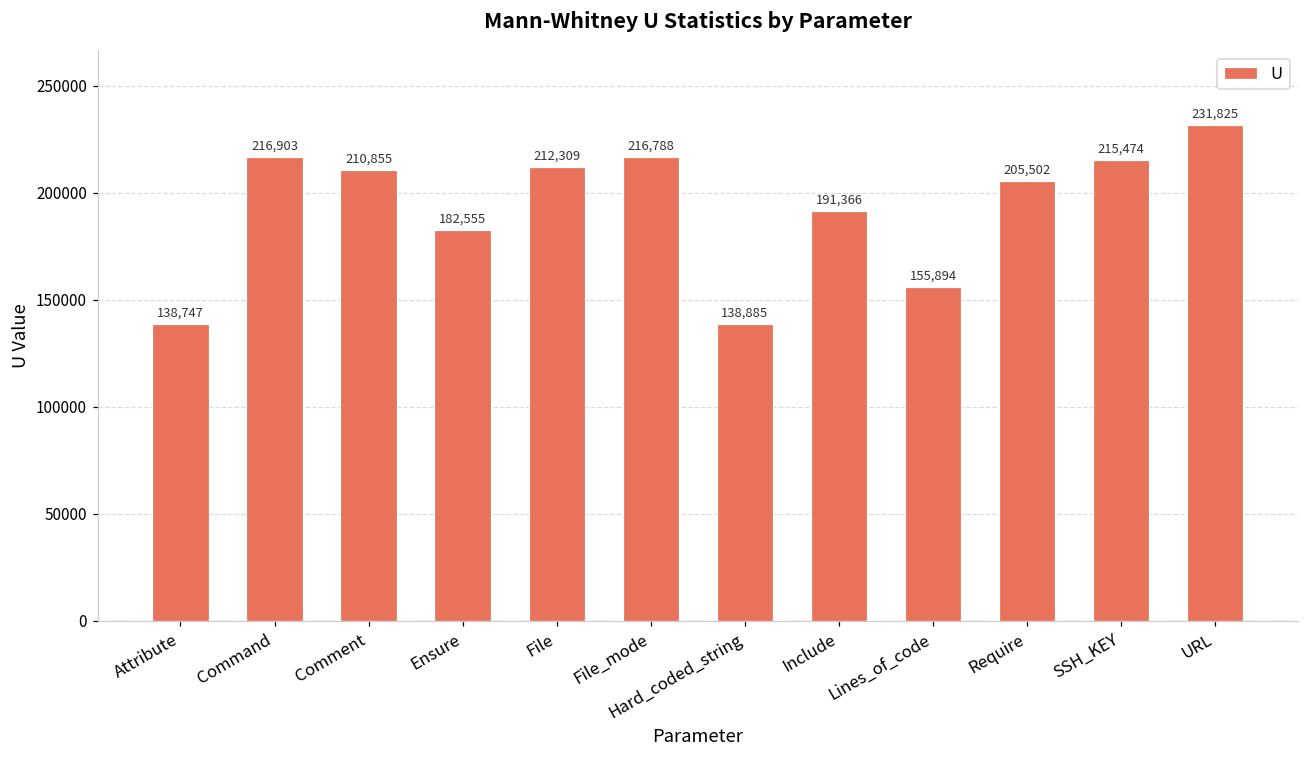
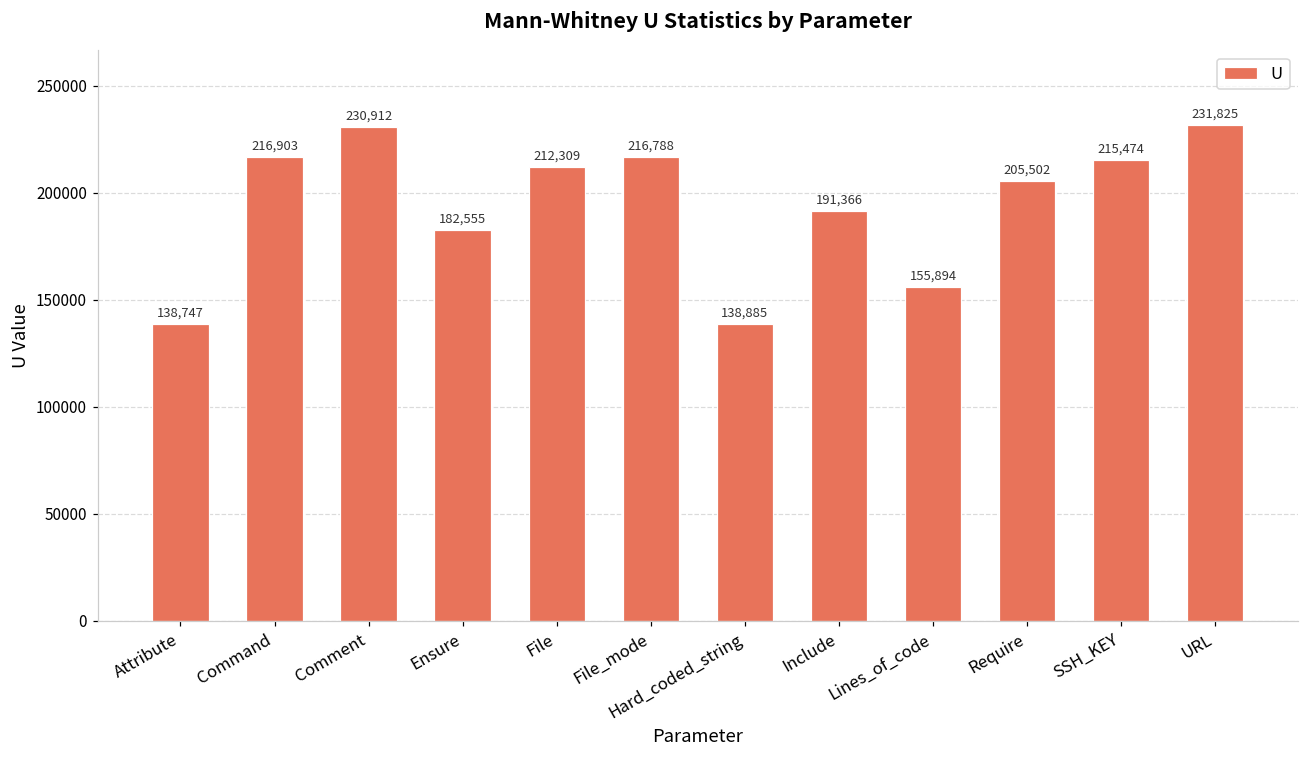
  {
    "Attribute": "138,747",
    "Command": "216,903",
-   "Comment": "210,855",
+   "Comment": "230,912",
    "Ensure": "182,555",
    "File": "212,309",
    "File_mode": "216,788",
    "Hard_coded_string": "138,885",
    "Include": "191,366",
    "Lines_of_code": "155,894",
    "Require": "205,502",
    "SSH_KEY": "215,474",
    "URL": "231,825"
  }
